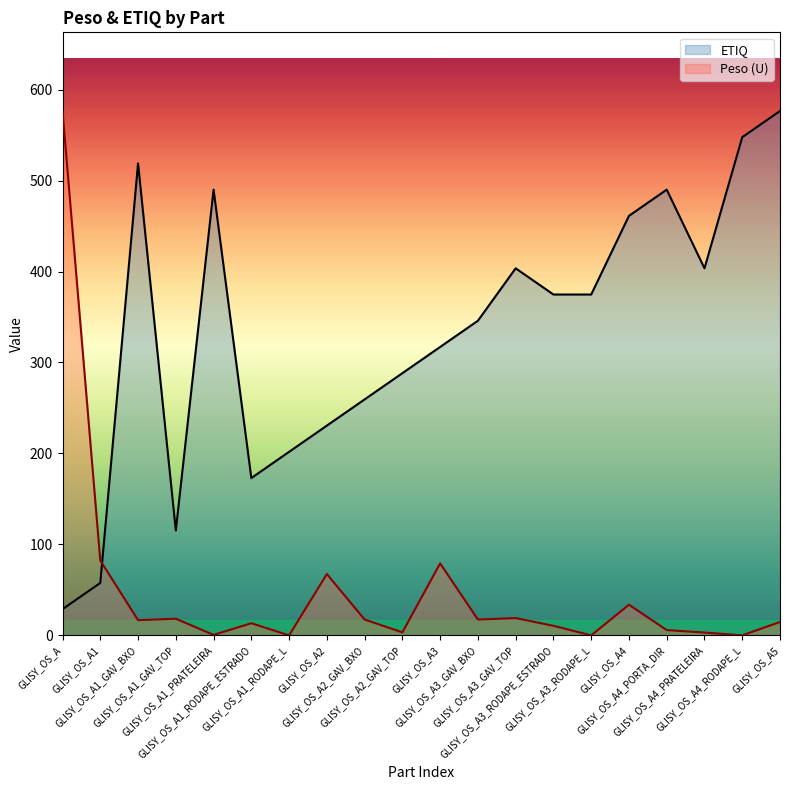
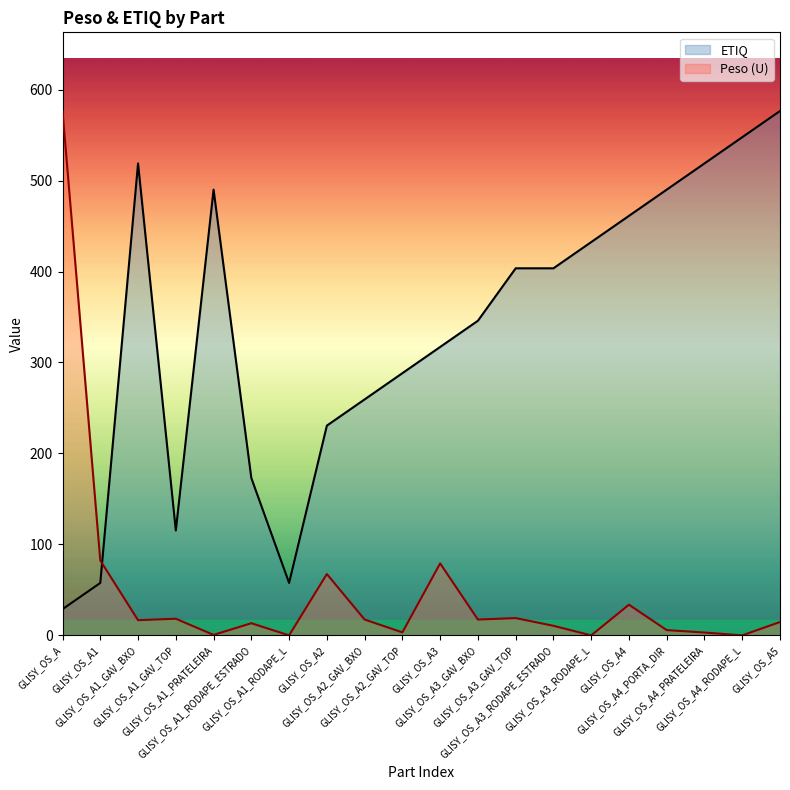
  {
    "ETIQ": {
      "GLISY_OS_A": 30,
      "GLISY_OS_A1": 60,
      "GLISY_OS_A1_GAV_BXO": 520,
      "GLISY_OS_A1_GAV_TOP": 120,
      "GLISY_OS_A1_PRATELEIRA": 490,
      "GLISY_OS_A1_RODAPE_ESTRADO": 170,
-     "GLISY_OS_A1_RODAPE_L": 200,
+     "GLISY_OS_A1_RODAPE_L": 60,
      "GLISY_OS_A2": 230,
      "GLISY_OS_A2_GAV_BXO": 260,
      "GLISY_OS_A2_GAV_TOP": 290,
      "GLISY_OS_A3": 320,
      "GLISY_OS_A3_GAV_BXO": 350,
      "GLISY_OS_A3_GAV_TOP": 400,
-     "GLISY_OS_A3_RODAPE_ESTRADO": 370,
-     "GLISY_OS_A3_RODAPE_L": 370,
+     "GLISY_OS_A3_RODAPE_ESTRADO": 400,
+     "GLISY_OS_A3_RODAPE_L": 430,
      "GLISY_OS_A4": 460,
      "GLISY_OS_A4_PORTA_DIR": 490,
-     "GLISY_OS_A4_PRATELEIRA": 400,
+     "GLISY_OS_A4_PRATELEIRA": 520,
      "GLISY_OS_A4_RODAPE_L": 550,
      "GLISY_OS_A5": 580
    },
    "Peso (U)": {
      "GLISY_OS_A": 580,
      "GLISY_OS_A1": 80,
      "GLISY_OS_A1_GAV_TOP": 20,
      "GLISY_OS_A2": 70,
      "GLISY_OS_A2_GAV_BXO": 20,
      "GLISY_OS_A3": 80,
      "GLISY_OS_A3_GAV_BXO": 20,
      "GLISY_OS_A3_GAV_TOP": 20,
      "GLISY_OS_A4": 30
    }
  }
